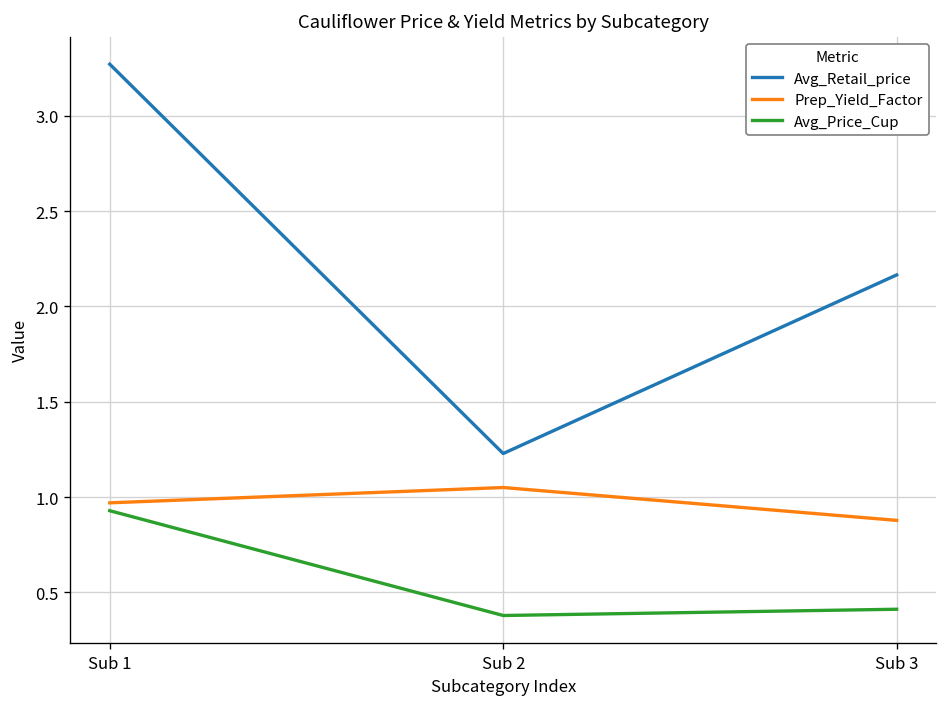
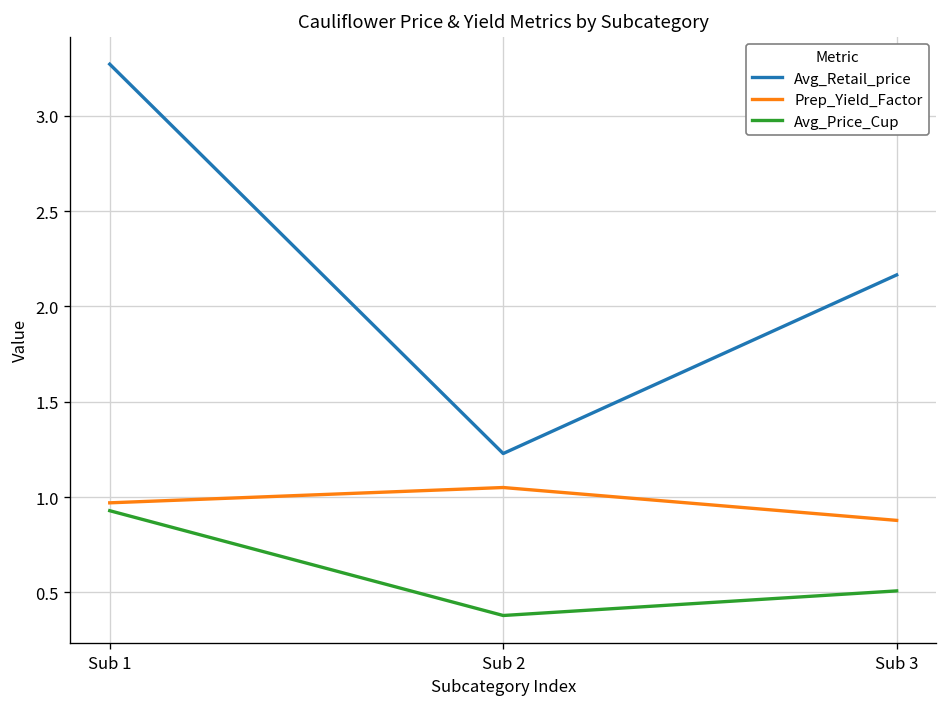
  {
    "Avg_Retail_price": {
      "Sub 1": 3.27,
      "Sub 2": 1.23,
      "Sub 3": 2.17
    },
    "Prep_Yield_Factor": {
      "Sub 1": 0.97,
      "Sub 2": 1.05,
      "Sub 3": 0.88
    },
    "Avg_Price_Cup": {
      "Sub 1": 0.93,
      "Sub 2": 0.38,
-     "Sub 3": 0.41
+     "Sub 3": 0.51
    }
  }
